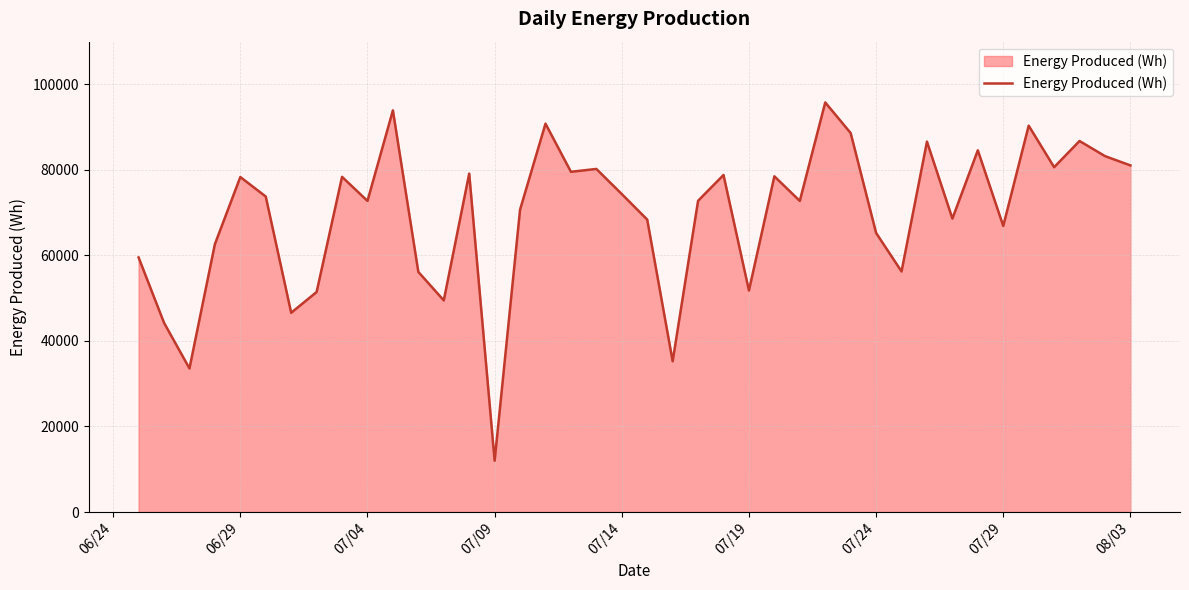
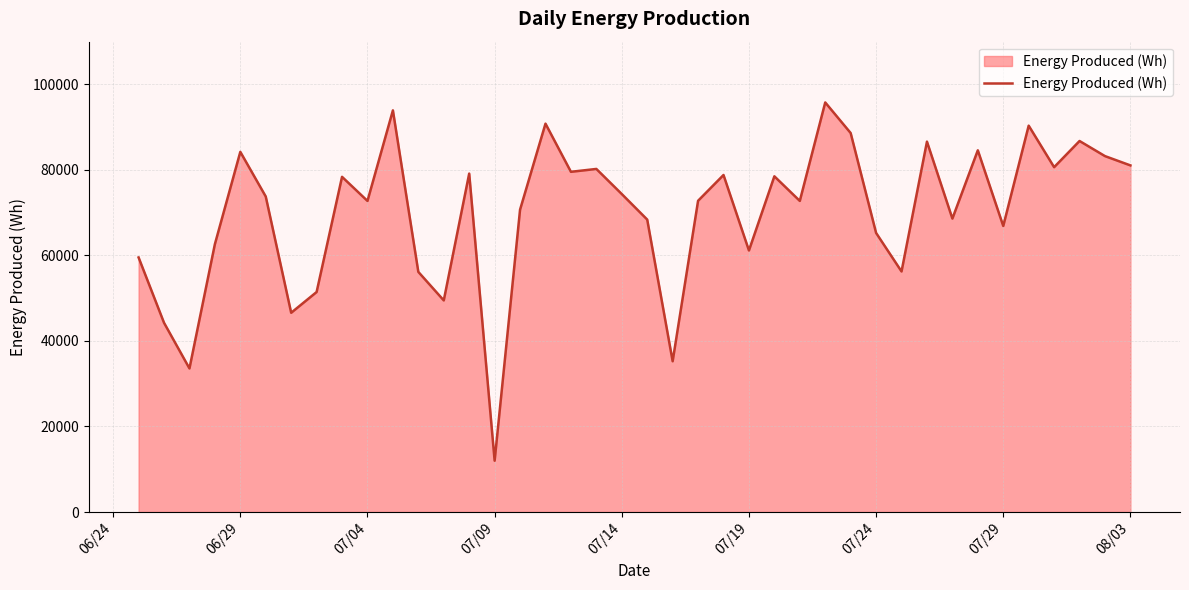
  {
-   "06/29": 78000,
+   "06/29": 84000,
    "07/04": 73000,
    "07/09": 12000,
    "07/14": 74000,
-   "07/19": 52000,
+   "07/19": 61000,
    "07/24": 65000,
    "07/29": 67000,
    "08/03": 81000
  }
